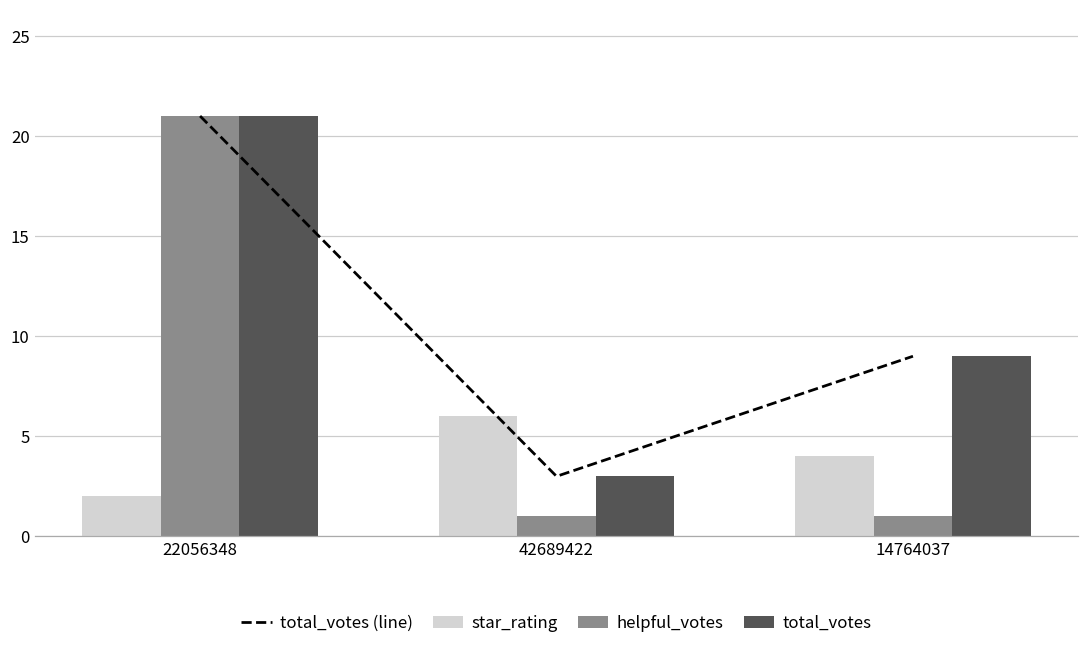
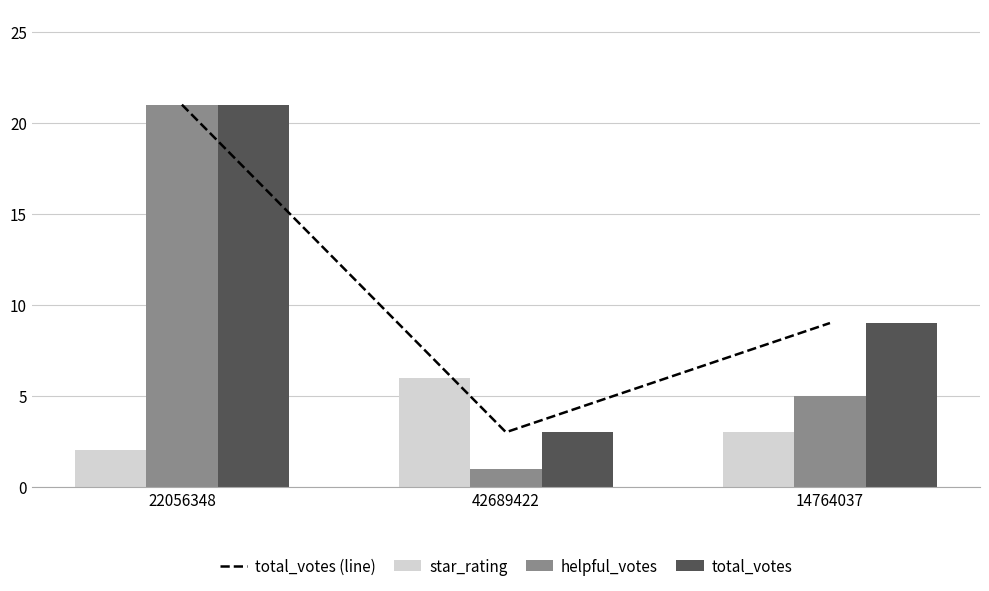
  {
    "star_rating": {
      "22056348": 2,
      "42689422": 6,
-     "14764037": 4
+     "14764037": 3
    },
    "total_votes (line)": {
      "22056348": 21,
      "42689422": 3,
      "14764037": 9
    },
    "helpful_votes": {
      "22056348": 21,
      "42689422": 1,
-     "14764037": 1
+     "14764037": 5
    },
    "total_votes": {
      "22056348": 21,
      "42689422": 3,
      "14764037": 9
    }
  }
